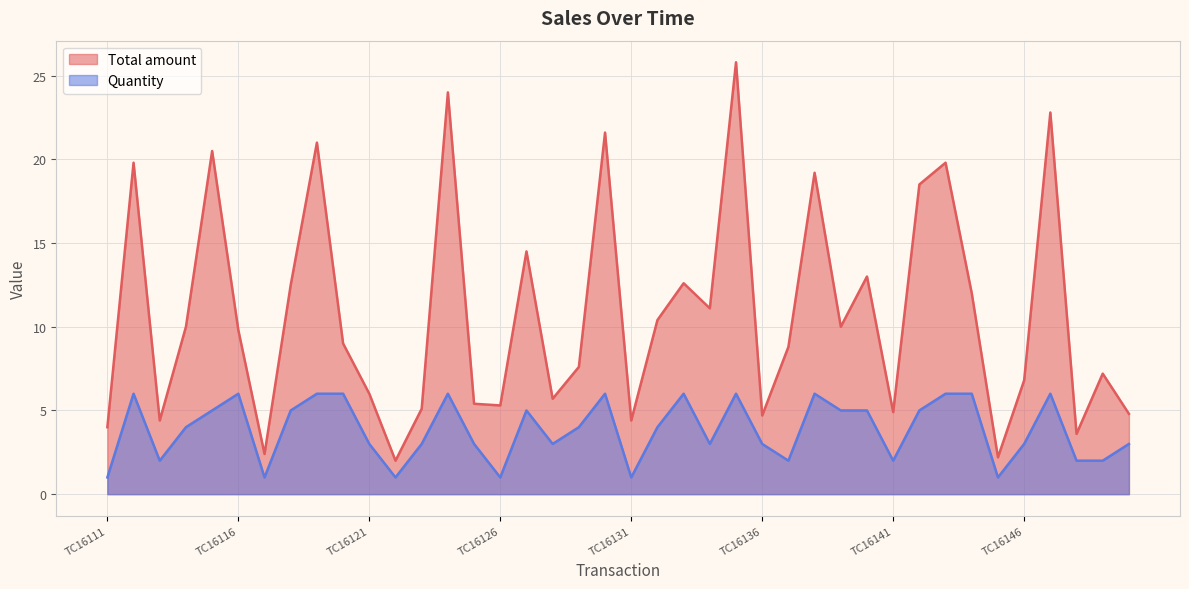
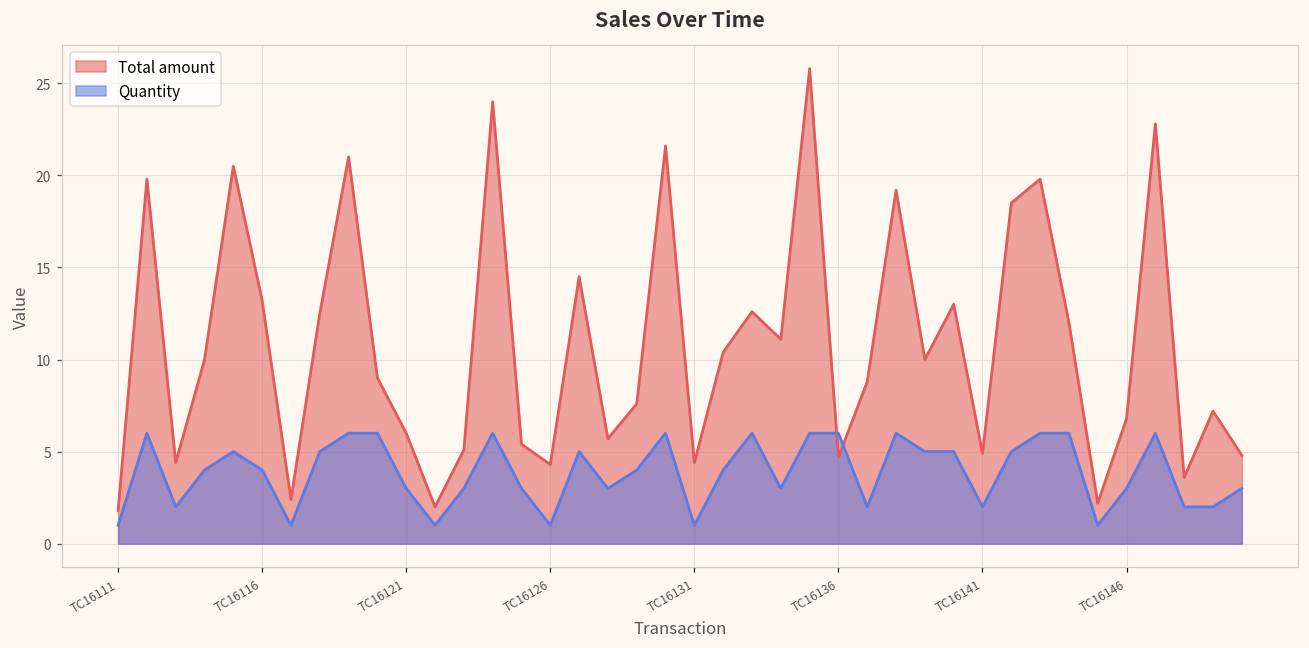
  {
    "Total amount": {
-     "TC16111": 4.0,
-     "TC16116": 9.8,
+     "TC16111": 1.8,
+     "TC16116": 13.2,
      "TC16121": 6.0,
-     "TC16126": 5.3,
+     "TC16126": 4.3,
      "TC16131": 4.4,
      "TC16136": 4.7,
      "TC16141": 4.9,
      "TC16146": 6.8
    },
    "Quantity": {
      "TC16111": 1,
-     "TC16116": 6,
+     "TC16116": 4,
      "TC16121": 3,
      "TC16126": 1,
      "TC16131": 1,
-     "TC16136": 3,
+     "TC16136": 6,
      "TC16141": 2,
      "TC16146": 3
    }
  }
